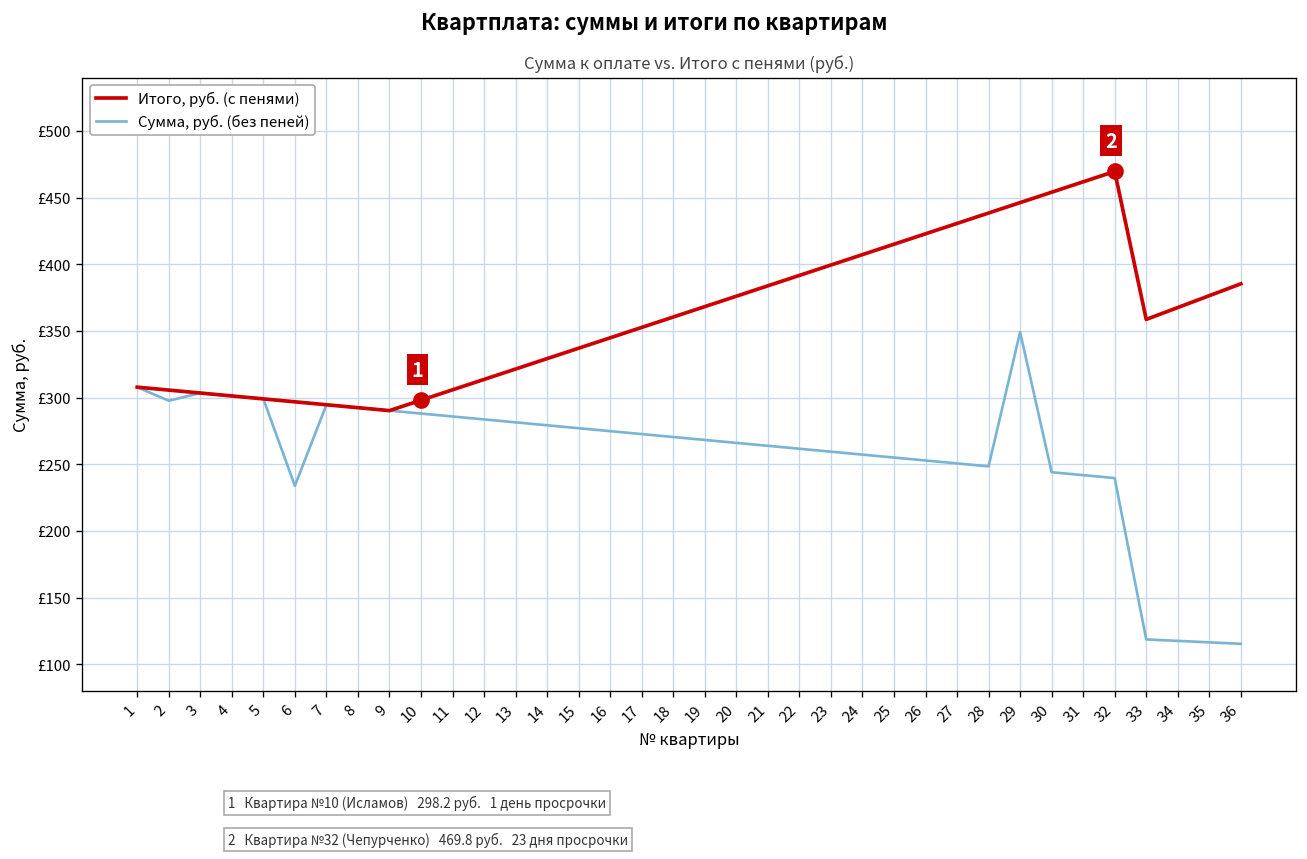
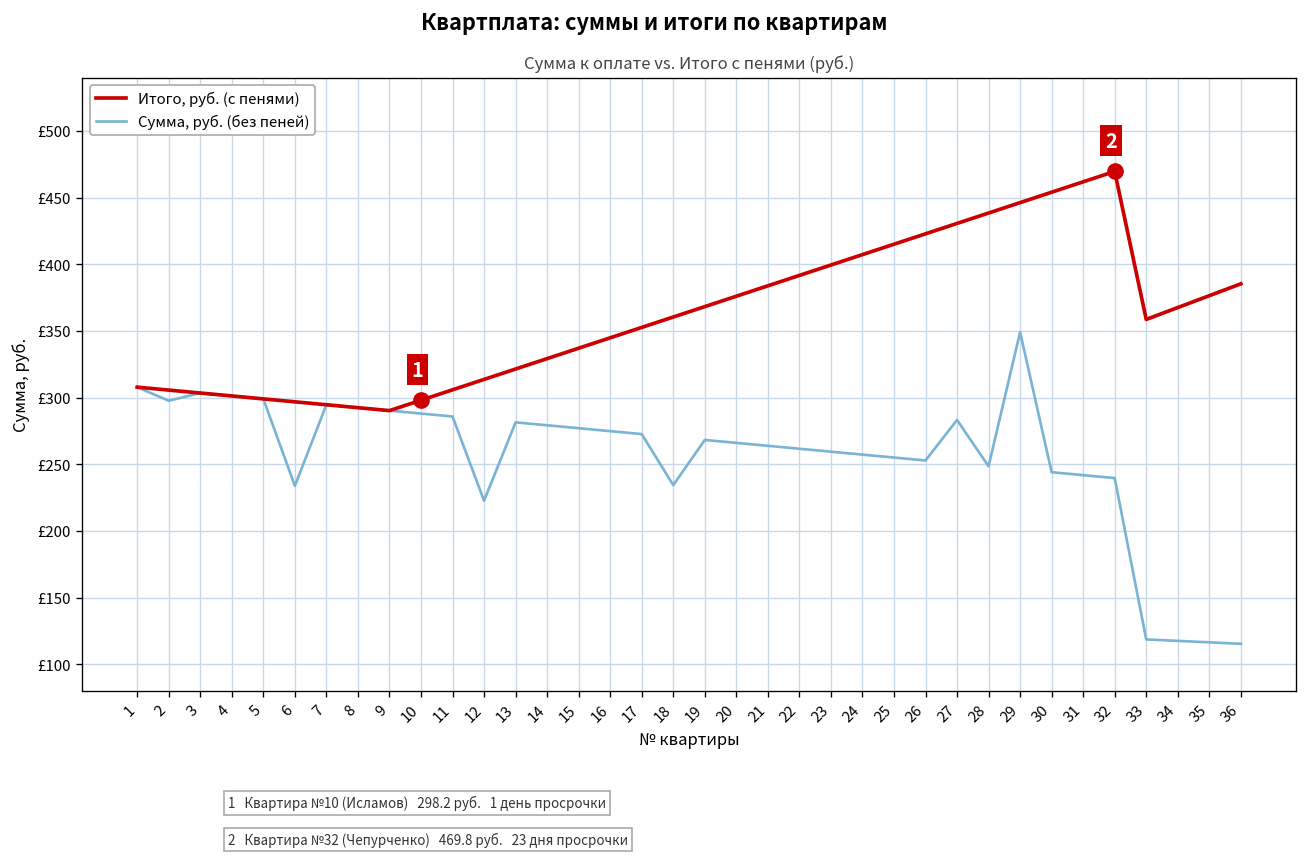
  {
    "Сумма, руб. (без пеней)": {
      "2": "£298",
      "6": "£234",
      "10": "£288",
      "11": "£286",
-     "12": "£284",
+     "12": "£223",
      "13": "£282",
      "14": "£279",
      "15": "£277",
      "16": "£275",
      "17": "£273",
-     "18": "£271",
+     "18": "£235",
      "19": "£268",
      "20": "£266",
      "21": "£264",
      "22": "£262",
      "23": "£260",
      "24": "£257",
      "25": "£255",
      "26": "£253",
-     "27": "£251",
+     "27": "£283",
      "28": "£249",
      "29": "£349",
      "30": "£244",
      "31": "£242",
      "32": "£240",
      "33": "£119",
      "34": "£118",
      "35": "£117",
      "36": "£116"
    }
  }
